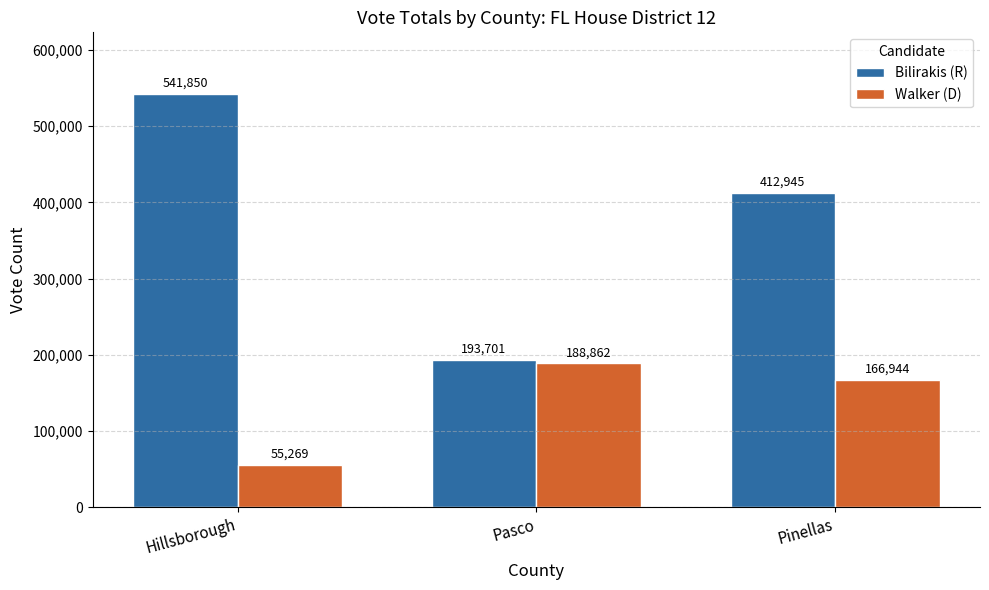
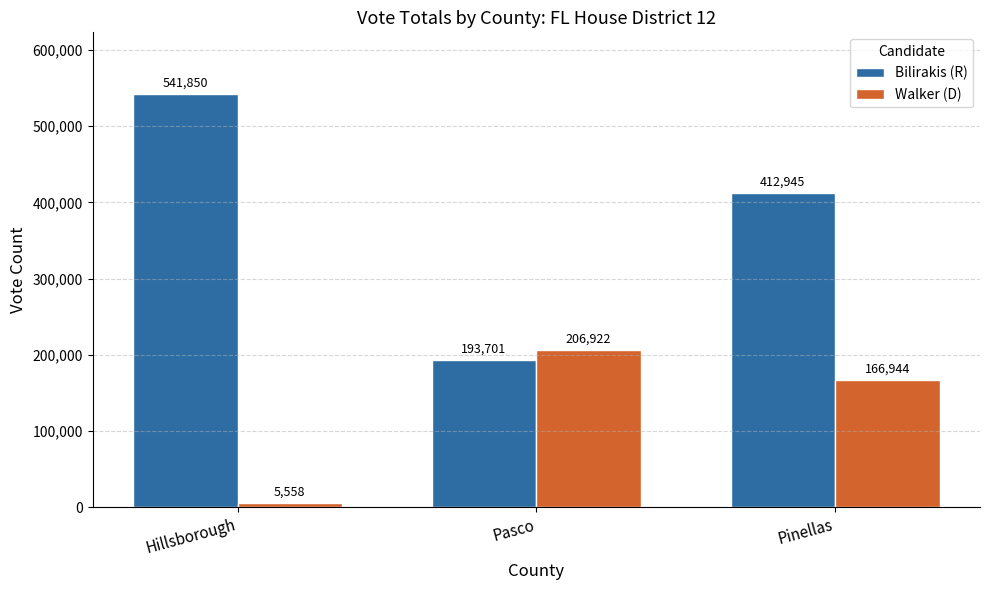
  {
    "Bilirakis (R)": {
      "Hillsborough": "541,850",
      "Pasco": "193,701",
      "Pinellas": "412,945"
    },
    "Walker (D)": {
-     "Hillsborough": "55,269",
-     "Pasco": "188,862",
+     "Hillsborough": "5,558",
+     "Pasco": "206,922",
      "Pinellas": "166,944"
    }
  }
